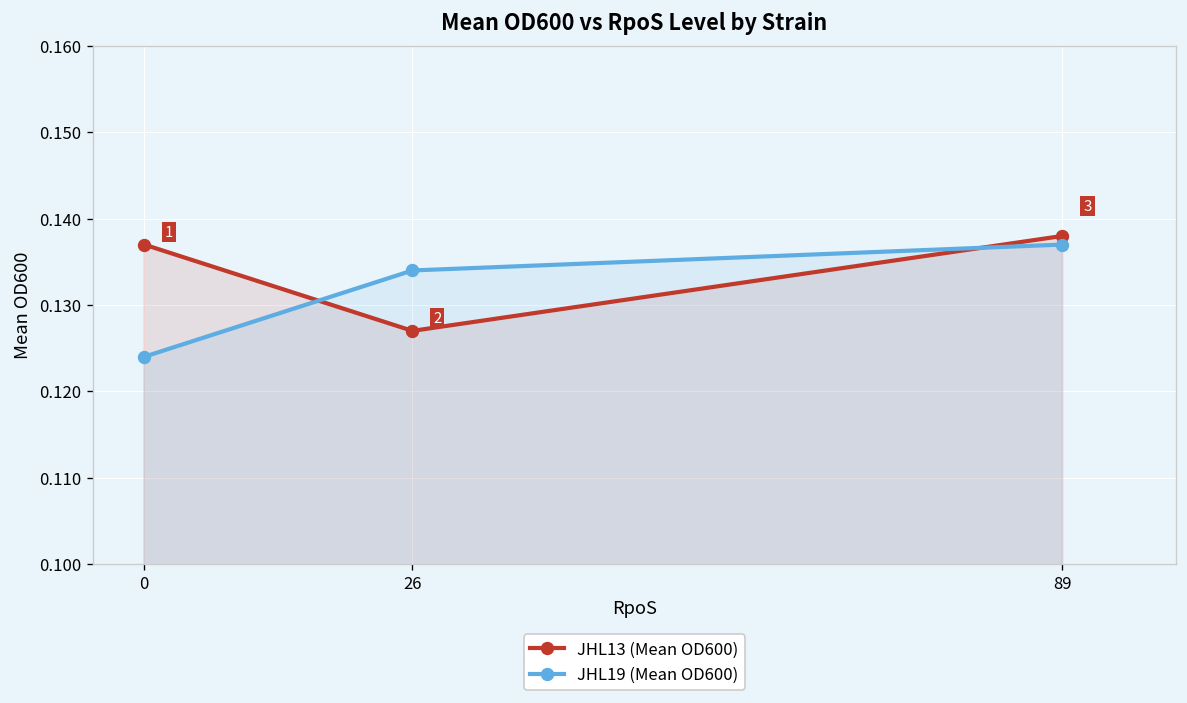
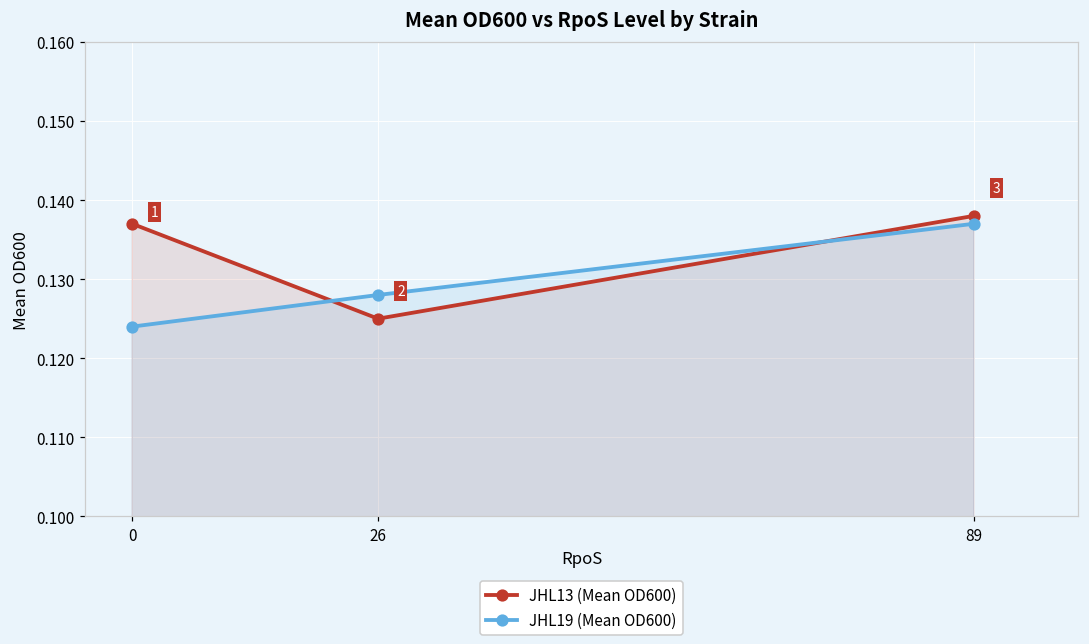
  {
    "JHL13 (Mean OD600)": {
-     "26": 0.127,
+     "26": 0.125,
      "89": 0.138
    },
    "JHL19 (Mean OD600)": {
      "0": 0.124,
-     "26": 0.134,
+     "26": 0.128,
      "89": 0.137
    }
  }
